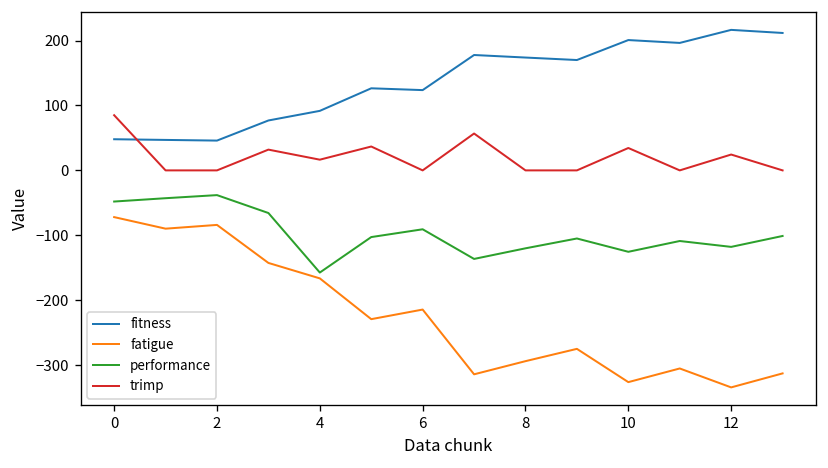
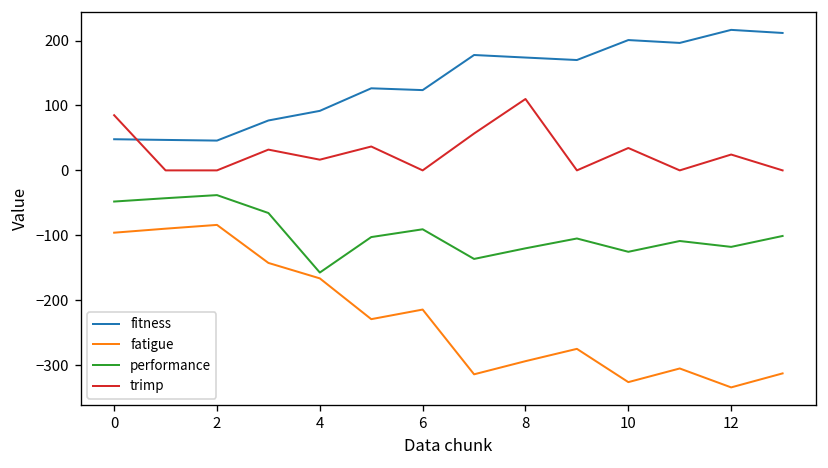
  {
    "fitness": {
      "0": 50,
      "2": 50,
      "4": 90,
      "6": 120,
      "8": 170,
      "10": 200,
      "12": 220
    },
    "fatigue": {
-     "0": -70,
+     "0": -100,
      "2": -80,
      "4": -170,
      "6": -210,
      "8": -290,
      "10": -330,
      "12": -330
    },
    "performance": {
      "0": -50,
      "2": -40,
      "4": -160,
      "6": -90,
      "8": -120,
      "10": -130,
      "12": -120
    },
    "trimp": {
      "0": 90,
      "2": 0,
      "4": 20,
      "6": 0,
-     "8": 0,
+     "8": 110,
      "10": 30,
      "12": 20
    }
  }
